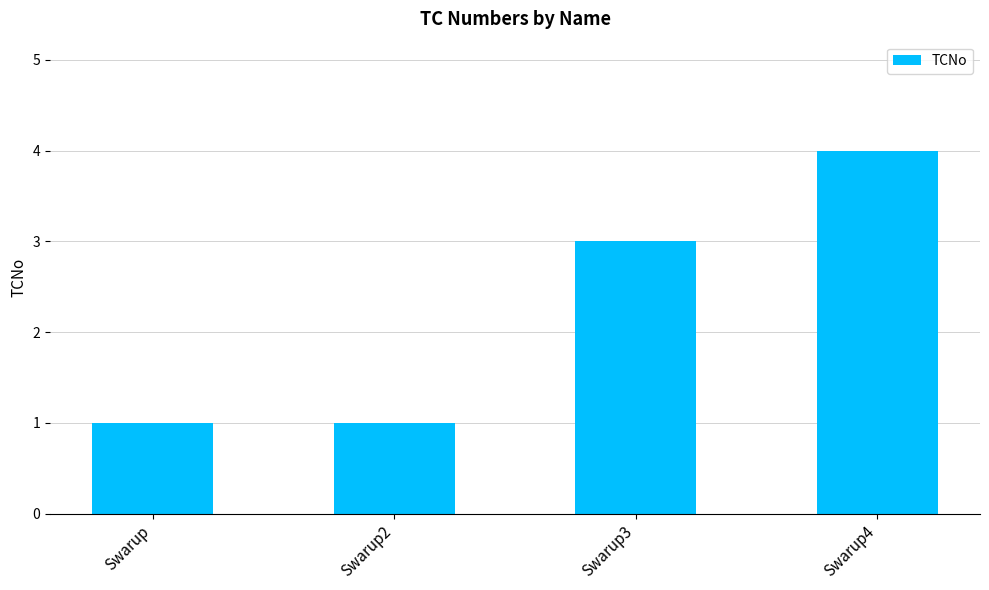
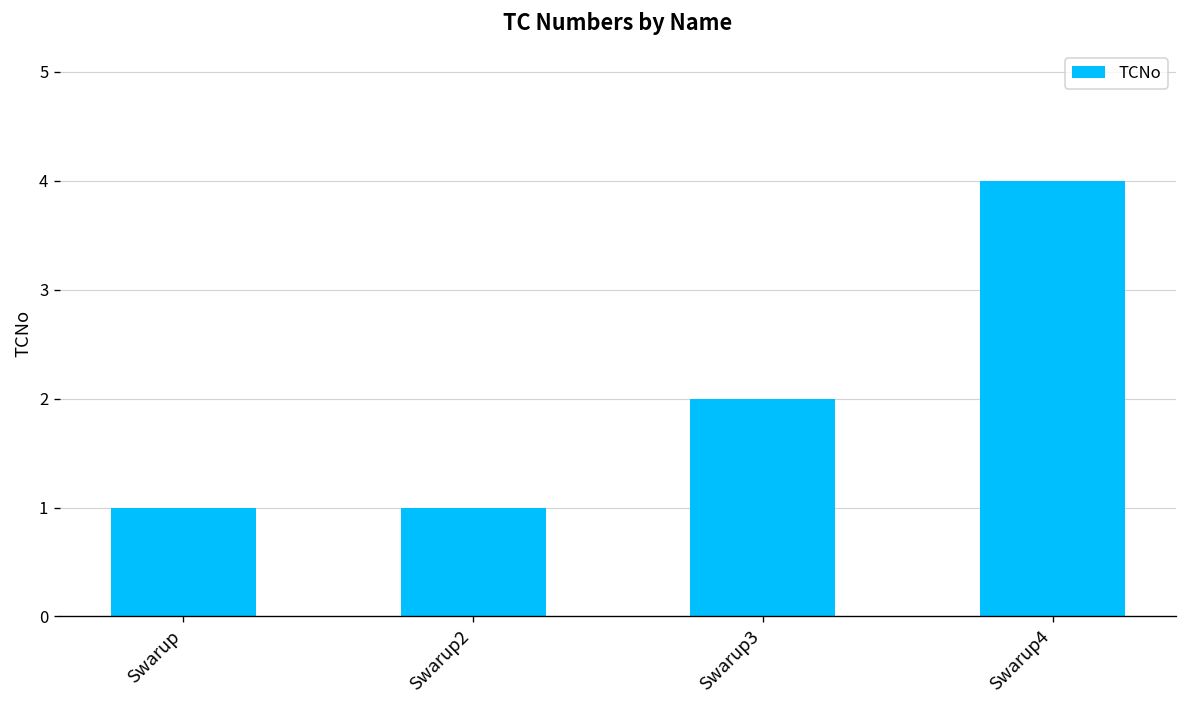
  {
    "Swarup": 1,
    "Swarup2": 1,
-   "Swarup3": 3,
+   "Swarup3": 2,
    "Swarup4": 4
  }
